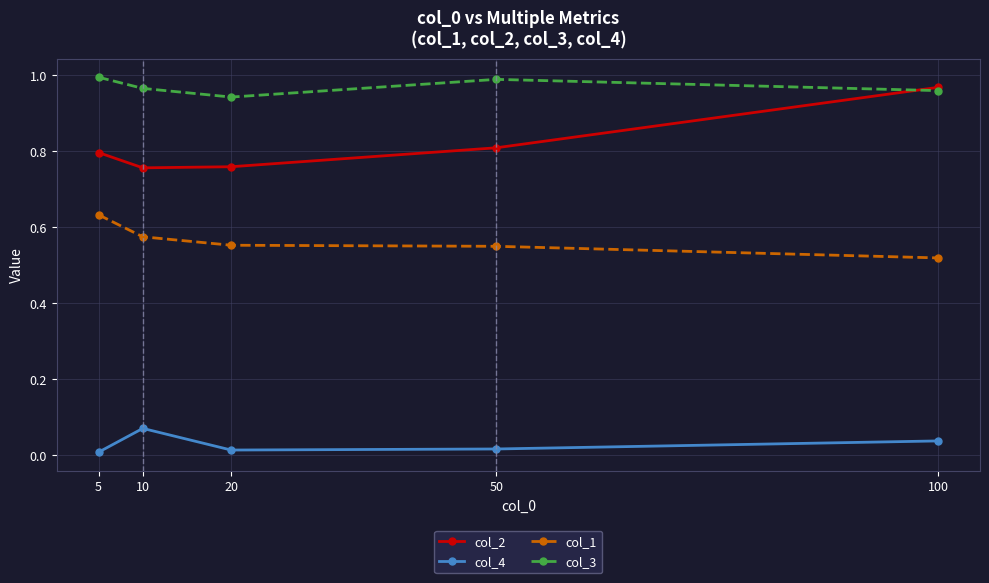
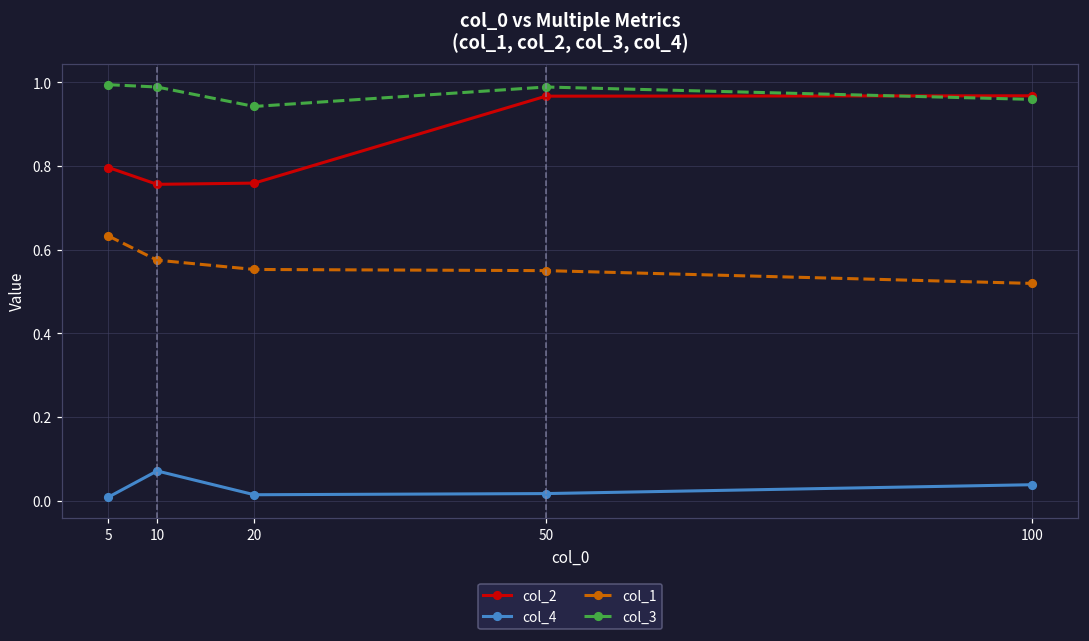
  {
    "col_2": {
      "5": 0.80,
      "10": 0.76,
      "20": 0.76,
-     "50": 0.81,
+     "50": 0.97,
      "100": 0.97
    },
    "col_4": {
      "5": 0.01,
      "10": 0.07,
      "20": 0.01,
      "50": 0.02,
      "100": 0.04
    },
    "col_1": {
      "5": 0.63,
      "10": 0.57,
      "20": 0.55,
      "50": 0.55,
      "100": 0.52
    },
    "col_3": {
      "5": 0.99,
-     "10": 0.97,
+     "10": 0.99,
      "20": 0.94,
      "50": 0.99,
      "100": 0.96
    }
  }
